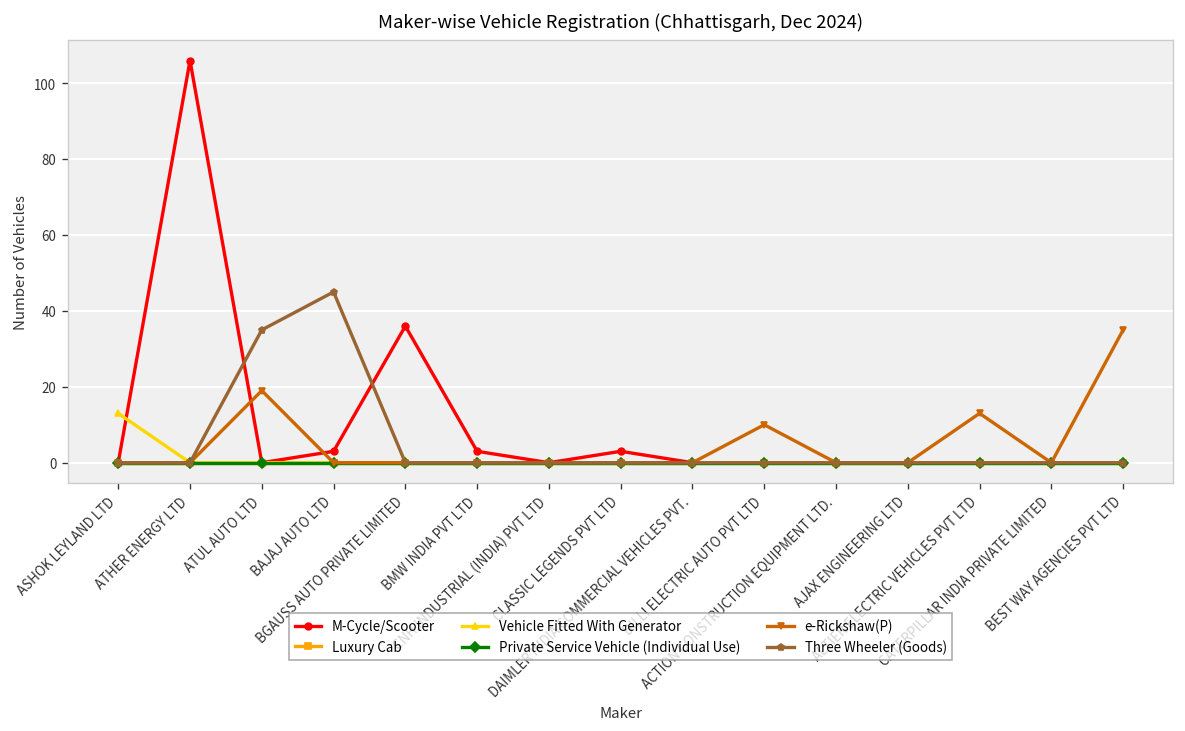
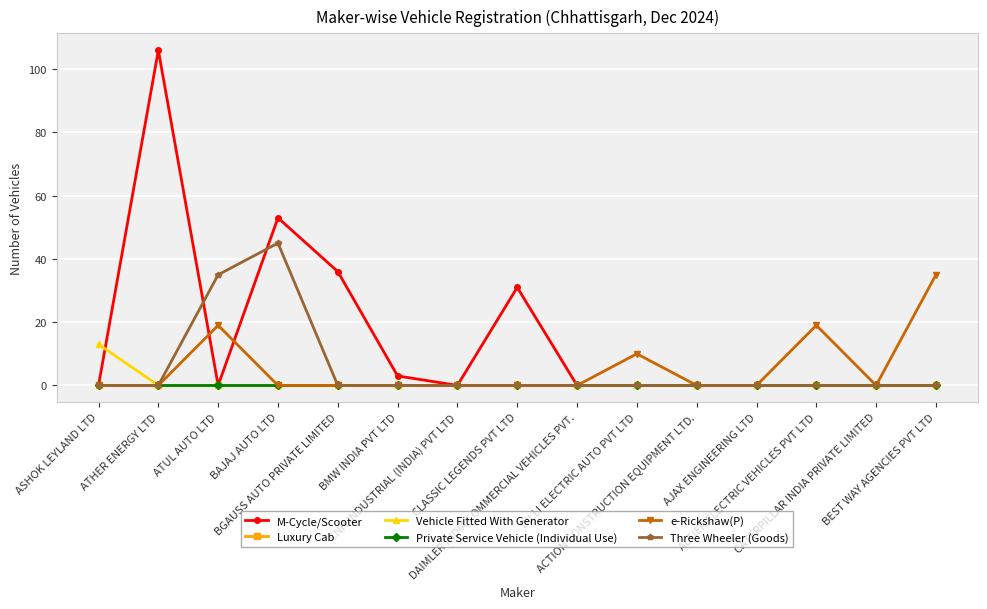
  {
    "M-Cycle/Scooter": {
      "ATHER ENERGY LTD": 106,
-     "BAJAJ AUTO LTD": 3,
+     "BAJAJ AUTO LTD": 53,
      "BGAUSS AUTO PRIVATE LIMITED": 36,
      "BMW INDIA PVT LTD": 3,
-     "CLASSIC LEGENDS PVT LTD": 3
+     "CLASSIC LEGENDS PVT LTD": 31
    },
    "Vehicle Fitted With Generator": {
      "ASHOK LEYLAND LTD": 13
    },
    "e-Rickshaw(P)": {
      "ATUL AUTO LTD": 19,
      "DILLI ELECTRIC AUTO PVT LTD": 10,
-     "ALTIER ELECTRIC VEHICLES PVT LTD": 13,
+     "ALTIER ELECTRIC VEHICLES PVT LTD": 19,
      "BEST WAY AGENCIES PVT LTD": 35
    },
    "Three Wheeler (Goods)": {
      "ATUL AUTO LTD": 35,
      "BAJAJ AUTO LTD": 45
    }
  }
